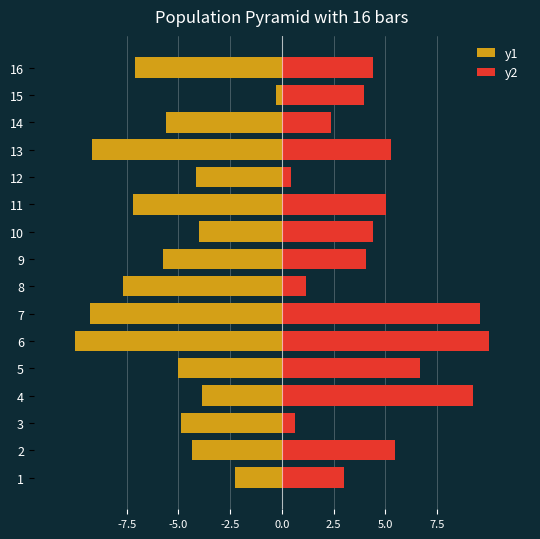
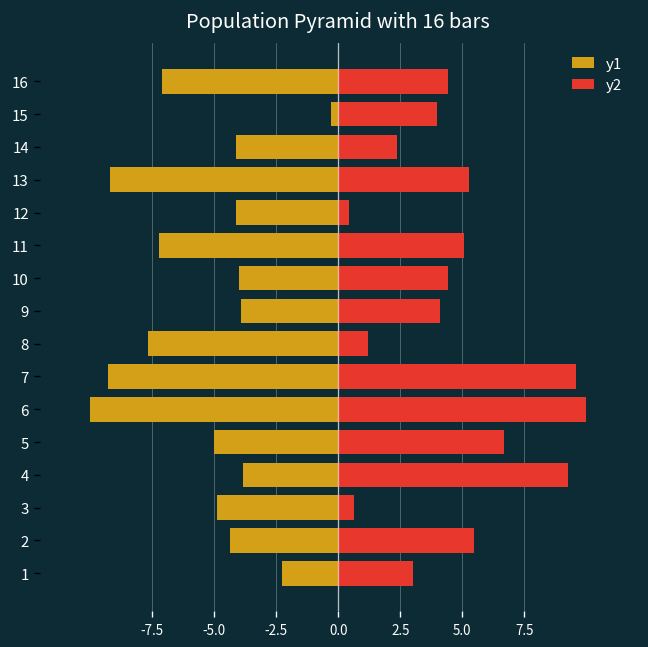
  {
    "y1": {
      "16": -7.1,
      "15": -0.3,
-     "14": -5.6,
+     "14": -4.1,
      "13": -9.2,
      "12": -4.1,
      "11": -7.2,
      "10": -4.0,
-     "9": -5.7,
+     "9": -3.9,
      "8": -7.7,
      "7": -9.3,
      "6": -10.0,
      "5": -5.0,
      "4": -3.8,
      "3": -4.9,
      "2": -4.4,
      "1": -2.3
    },
    "y2": {
      "16": 4.4,
      "15": 4.0,
      "14": 2.4,
      "13": 5.3,
      "12": 0.4,
      "11": 5.1,
      "10": 4.4,
      "9": 4.1,
      "8": 1.2,
      "7": 9.6,
      "6": 10.0,
      "5": 6.7,
      "4": 9.2,
      "3": 0.6,
      "2": 5.5,
      "1": 3.0
    }
  }
